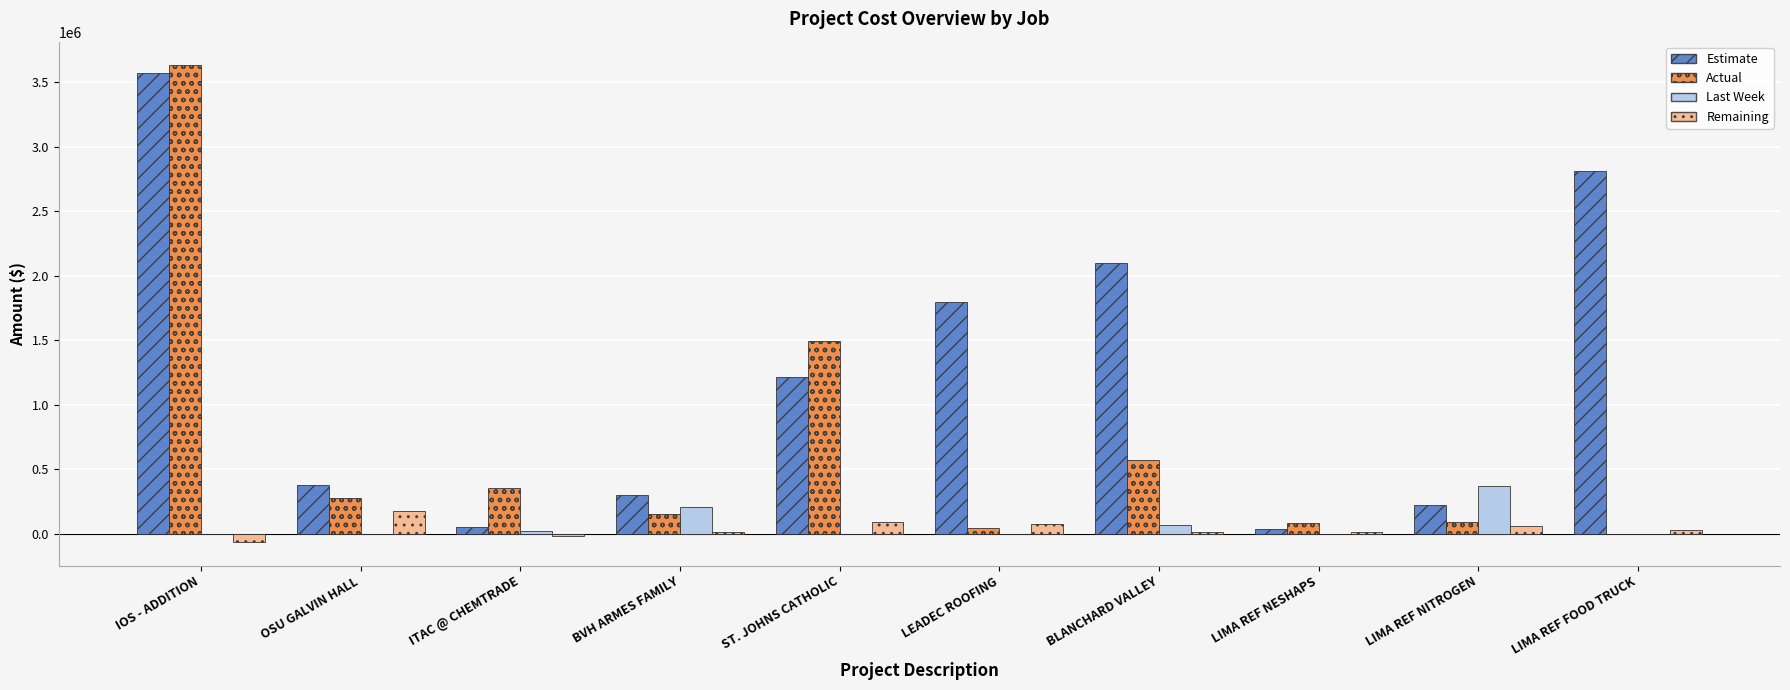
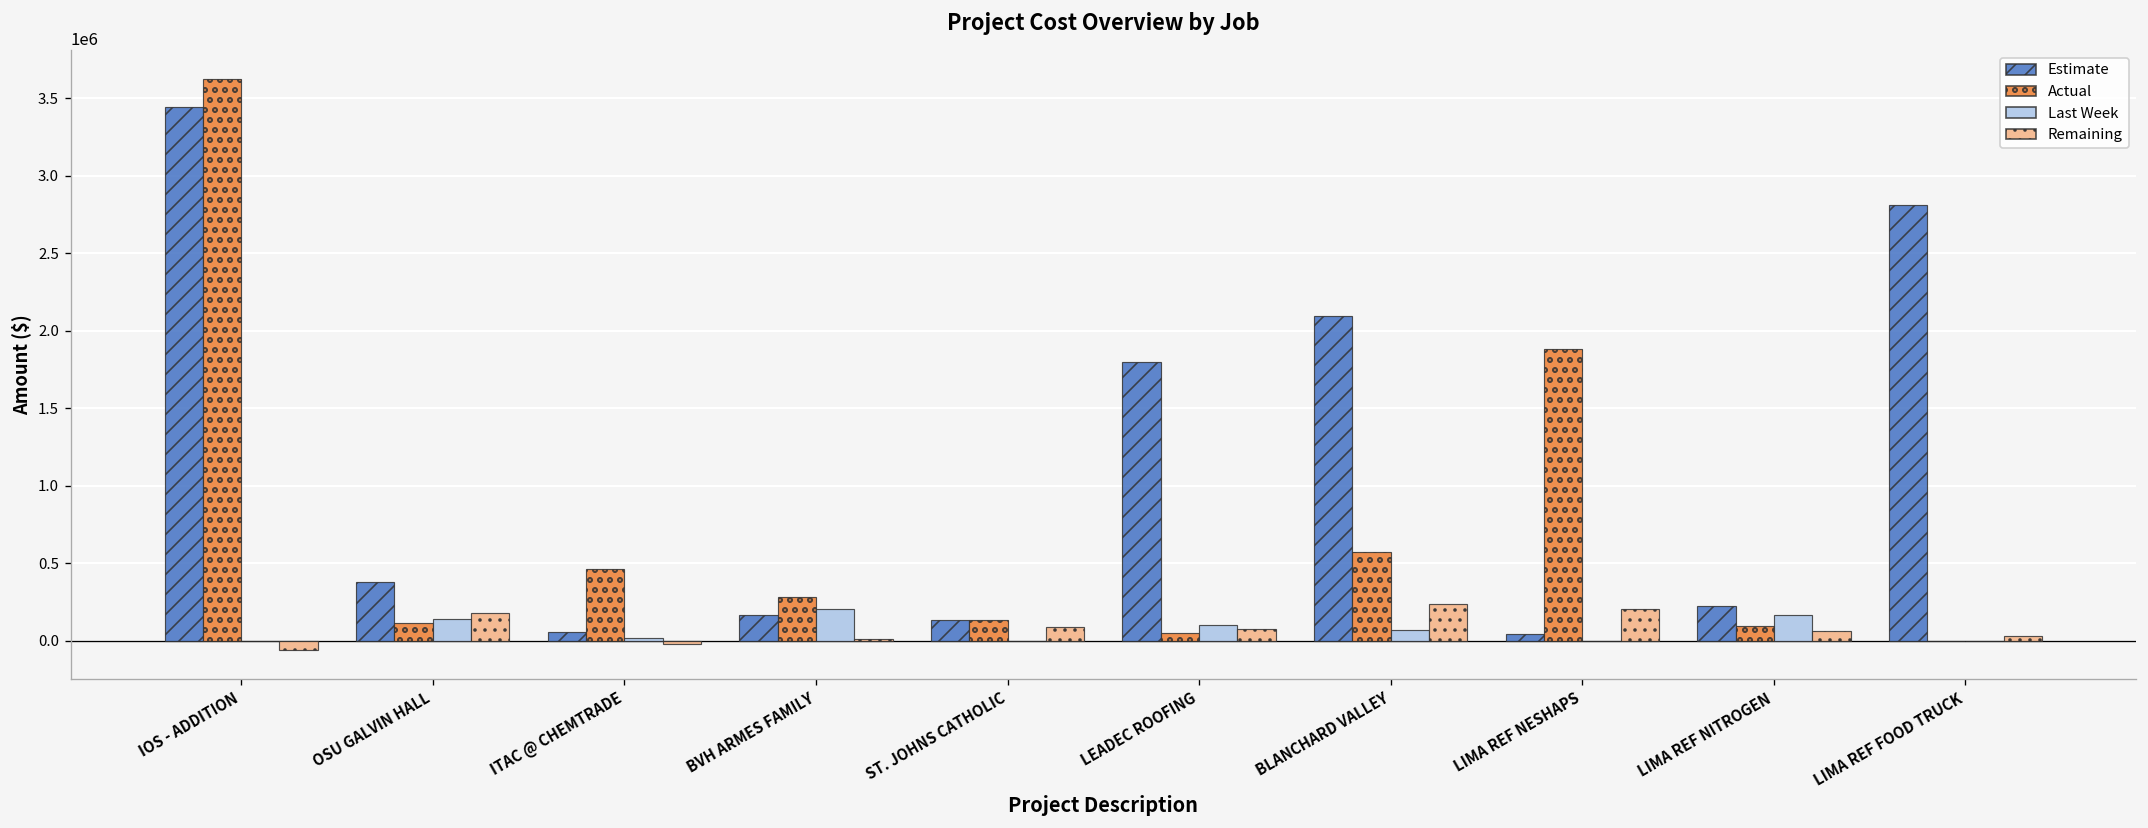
  {
    "Estimate": {
-     "IOS - ADDITION": 3570000,
+     "IOS - ADDITION": 3450000,
      "OSU GALVIN HALL": 380000,
      "ITAC @ CHEMTRADE": 60000,
-     "BVH ARMES FAMILY": 300000,
-     "ST. JOHNS CATHOLIC": 1210000,
+     "BVH ARMES FAMILY": 170000,
+     "ST. JOHNS CATHOLIC": 130000,
      "LEADEC ROOFING": 1800000,
      "BLANCHARD VALLEY": 2100000,
      "LIMA REF NESHAPS": 40000,
      "LIMA REF NITROGEN": 230000,
      "LIMA REF FOOD TRUCK": 2810000
    },
    "Actual": {
      "IOS - ADDITION": 3630000,
-     "OSU GALVIN HALL": 280000,
-     "ITAC @ CHEMTRADE": 350000,
-     "BVH ARMES FAMILY": 160000,
-     "ST. JOHNS CATHOLIC": 1490000,
+     "OSU GALVIN HALL": 120000,
+     "ITAC @ CHEMTRADE": 470000,
+     "BVH ARMES FAMILY": 280000,
+     "ST. JOHNS CATHOLIC": 130000,
      "LEADEC ROOFING": 50000,
      "BLANCHARD VALLEY": 570000,
-     "LIMA REF NESHAPS": 90000,
+     "LIMA REF NESHAPS": 1880000,
      "LIMA REF NITROGEN": 100000
    },
    "Last Week": {
      "IOS - ADDITION": 0,
-     "OSU GALVIN HALL": 0,
+     "OSU GALVIN HALL": 140000,
      "ITAC @ CHEMTRADE": 20000,
      "BVH ARMES FAMILY": 210000,
      "ST. JOHNS CATHOLIC": 0,
-     "LEADEC ROOFING": 0,
+     "LEADEC ROOFING": 100000,
      "BLANCHARD VALLEY": 70000,
      "LIMA REF NESHAPS": 0,
-     "LIMA REF NITROGEN": 370000,
+     "LIMA REF NITROGEN": 160000,
      "LIMA REF FOOD TRUCK": 0
    },
    "Remaining": {
      "IOS - ADDITION": -60000,
      "OSU GALVIN HALL": 180000,
      "ST. JOHNS CATHOLIC": 90000,
      "LEADEC ROOFING": 70000,
-     "BLANCHARD VALLEY": 20000,
-     "LIMA REF NESHAPS": 10000,
+     "BLANCHARD VALLEY": 240000,
+     "LIMA REF NESHAPS": 200000,
      "LIMA REF NITROGEN": 60000,
      "LIMA REF FOOD TRUCK": 30000
    }
  }
